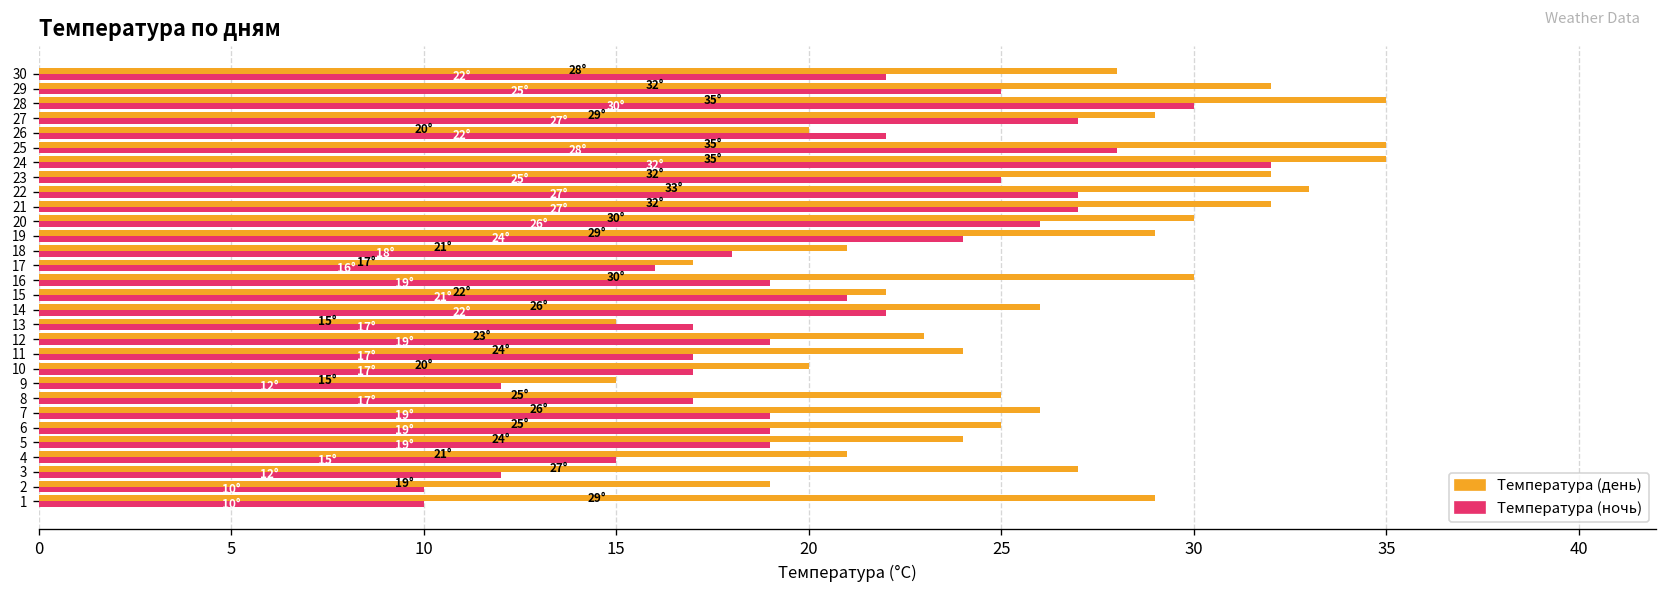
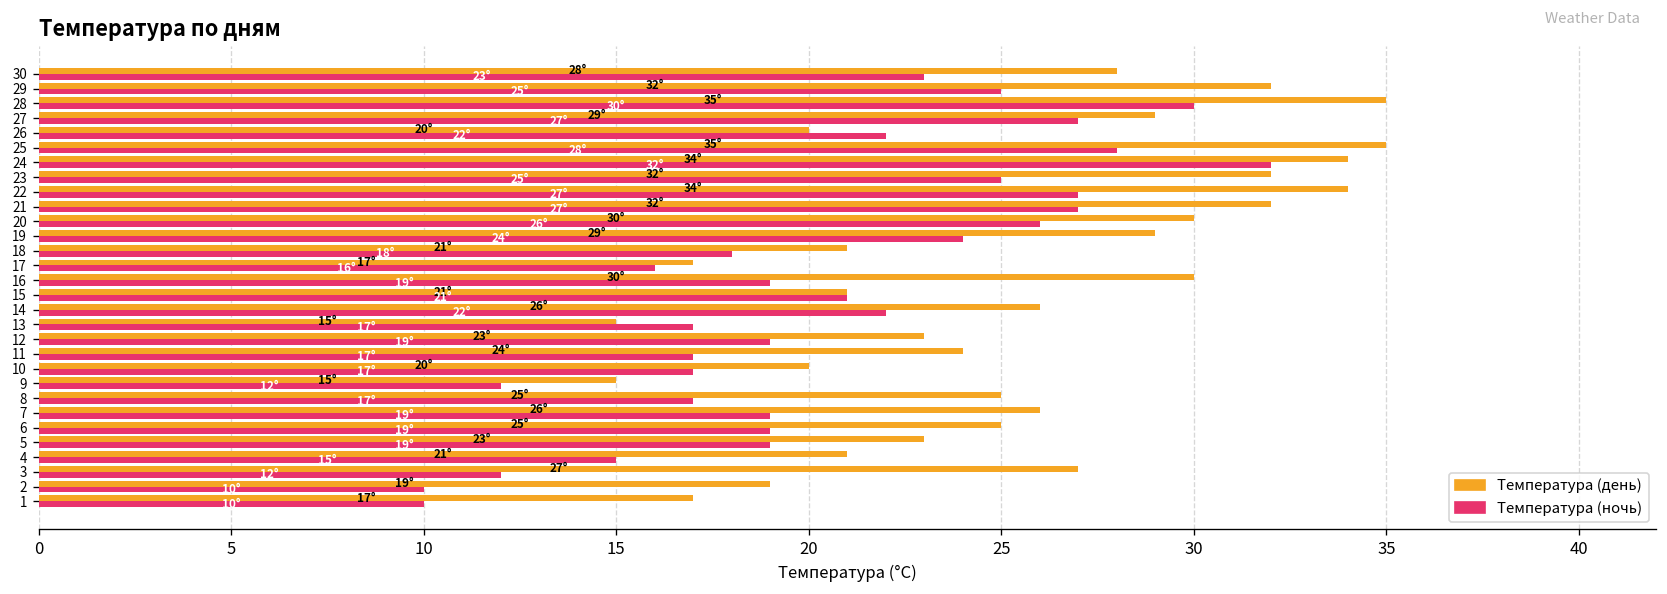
  {
    "Температура (день)": {
      "30": "28°",
      "29": "32°",
      "28": "35°",
      "27": "29°",
      "26": "20°",
      "25": "35°",
-     "24": "35°",
-     "22": "33°",
+     "24": "34°",
+     "22": "34°",
      "21": "32°",
      "20": "30°",
      "19": "29°",
      "18": "21°",
      "17": "17°",
      "16": "30°",
-     "15": "22°",
+     "15": "21°",
      "14": "26°",
      "13": "15°",
      "12": "23°",
      "11": "24°",
      "10": "20°",
      "9": "15°",
      "8": "25°",
      "7": "26°",
      "6": "25°",
-     "5": "24°",
+     "5": "23°",
      "4": "21°",
      "3": "27°",
      "2": "19°",
-     "1": "29°"
+     "1": "17°"
    },
    "Температура (ночь)": {
-     "30": "22°",
+     "30": "23°",
      "29": "25°",
      "28": "30°",
      "27": "27°",
      "26": "22°",
      "25": "28°",
      "23": "25°",
      "22": "27°",
      "21": "27°",
      "20": "26°",
      "19": "24°",
      "18": "18°",
      "17": "16°",
      "16": "19°",
      "14": "22°",
      "13": "17°",
      "12": "19°",
      "11": "17°",
      "10": "17°",
      "9": "12°",
      "8": "17°",
      "7": "19°",
      "6": "19°",
      "5": "19°",
      "4": "15°",
      "3": "12°",
      "2": "10°",
      "1": "10°"
    }
  }
